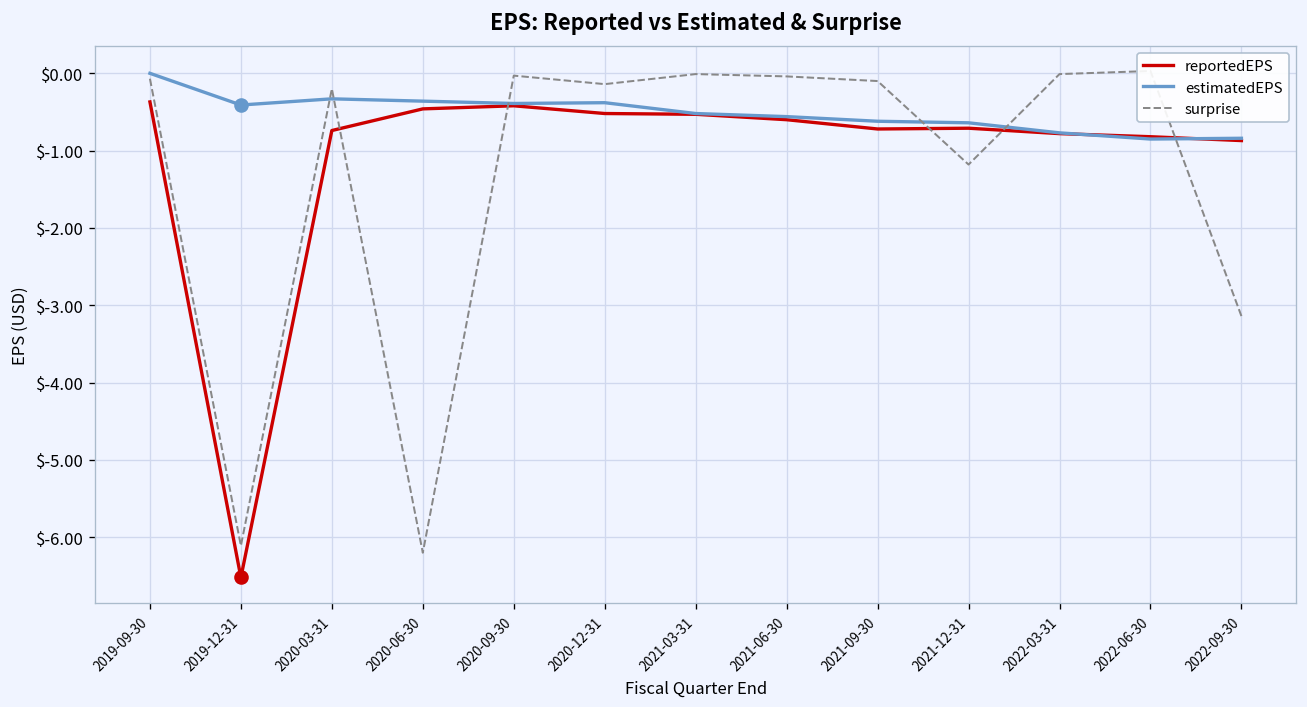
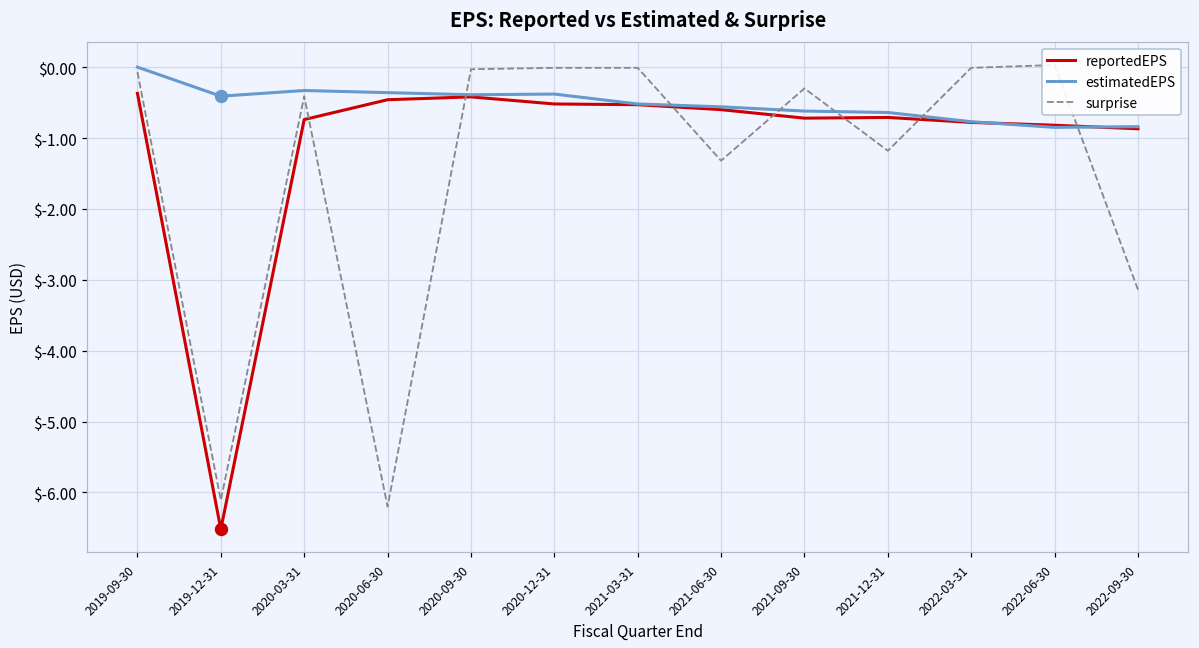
  {
    "surprise": {
      "2019-09-30": "$-0.1",
      "2019-12-31": "$-6.1",
-     "2020-03-31": "$-0.2",
+     "2020-03-31": "$-0.4",
      "2020-06-30": "$-6.2",
      "2020-09-30": "$0.0",
-     "2020-12-31": "$-0.1",
+     "2020-12-31": "$0.0",
      "2021-03-31": "$0.0",
-     "2021-06-30": "$0.0",
-     "2021-09-30": "$-0.1",
+     "2021-06-30": "$-1.3",
+     "2021-09-30": "$-0.3",
      "2021-12-31": "$-1.2",
      "2022-03-31": "$0.0",
      "2022-09-30": "$-3.1"
    }
  }
